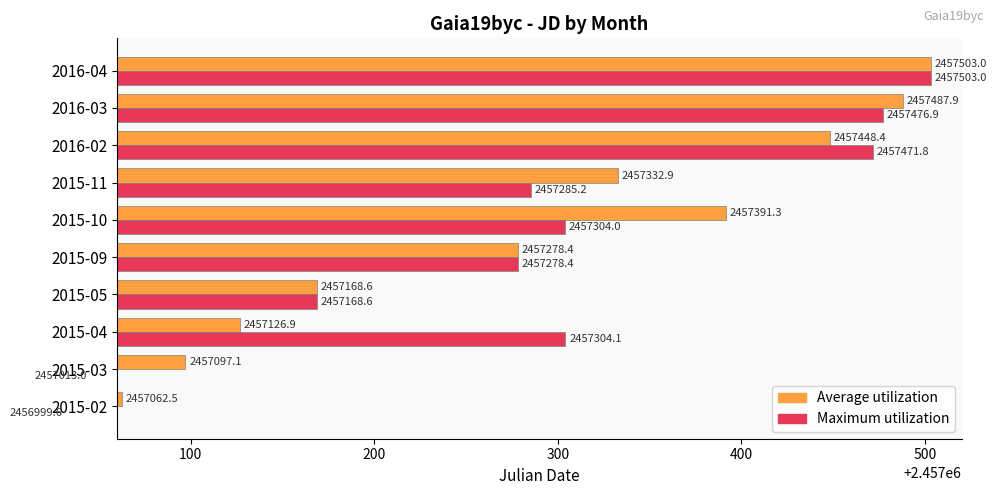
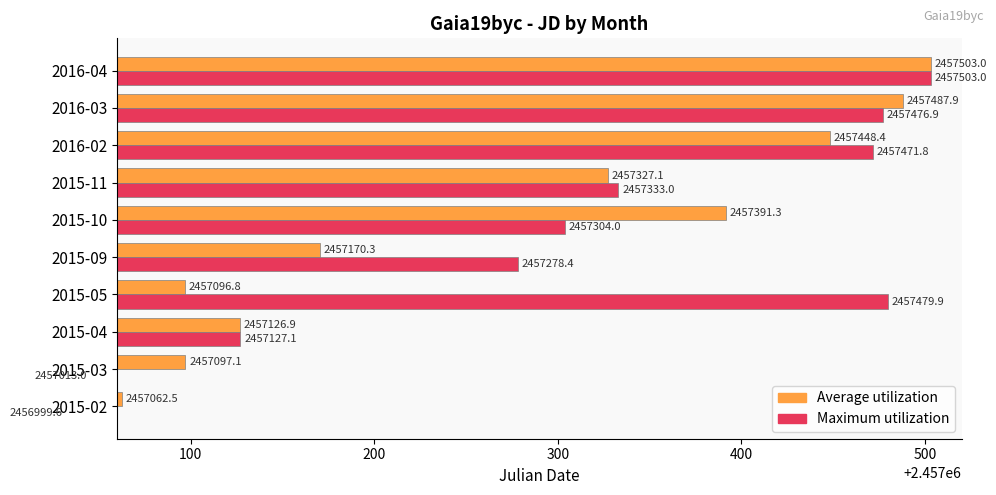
  {
    "Average utilization": {
      "2016-04": 2457503.0,
      "2016-03": 2457487.9,
      "2016-02": 2457448.4,
-     "2015-11": 2457332.9,
+     "2015-11": 2457327.1,
      "2015-10": 2457391.3,
-     "2015-09": 2457278.4,
-     "2015-05": 2457168.6,
+     "2015-09": 2457170.3,
+     "2015-05": 2457096.8,
      "2015-04": 2457126.9,
      "2015-03": 2457097.1,
      "2015-02": 2457062.5
    },
    "Maximum utilization": {
      "2016-04": 2457503.0,
      "2016-03": 2457476.9,
      "2016-02": 2457471.8,
-     "2015-11": 2457285.2,
+     "2015-11": 2457333.0,
      "2015-10": 2457304.0,
      "2015-09": 2457278.4,
-     "2015-05": 2457168.6,
-     "2015-04": 2457304.1
+     "2015-05": 2457479.9,
+     "2015-04": 2457127.1
    }
  }
